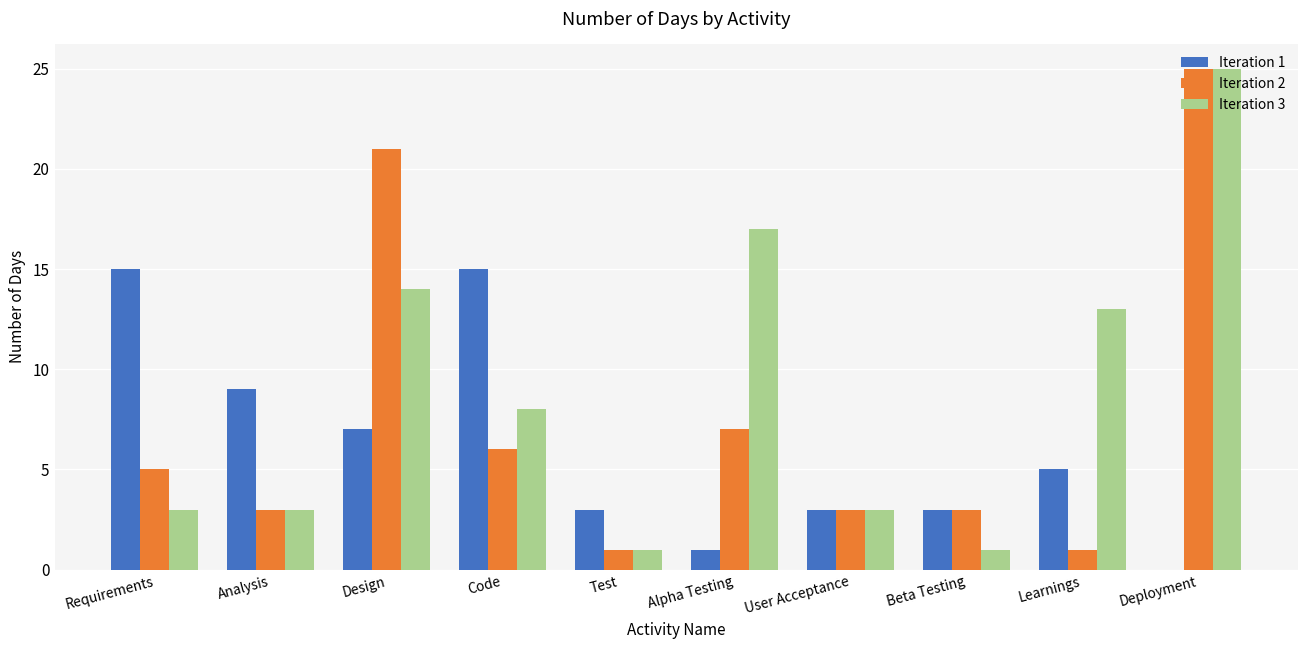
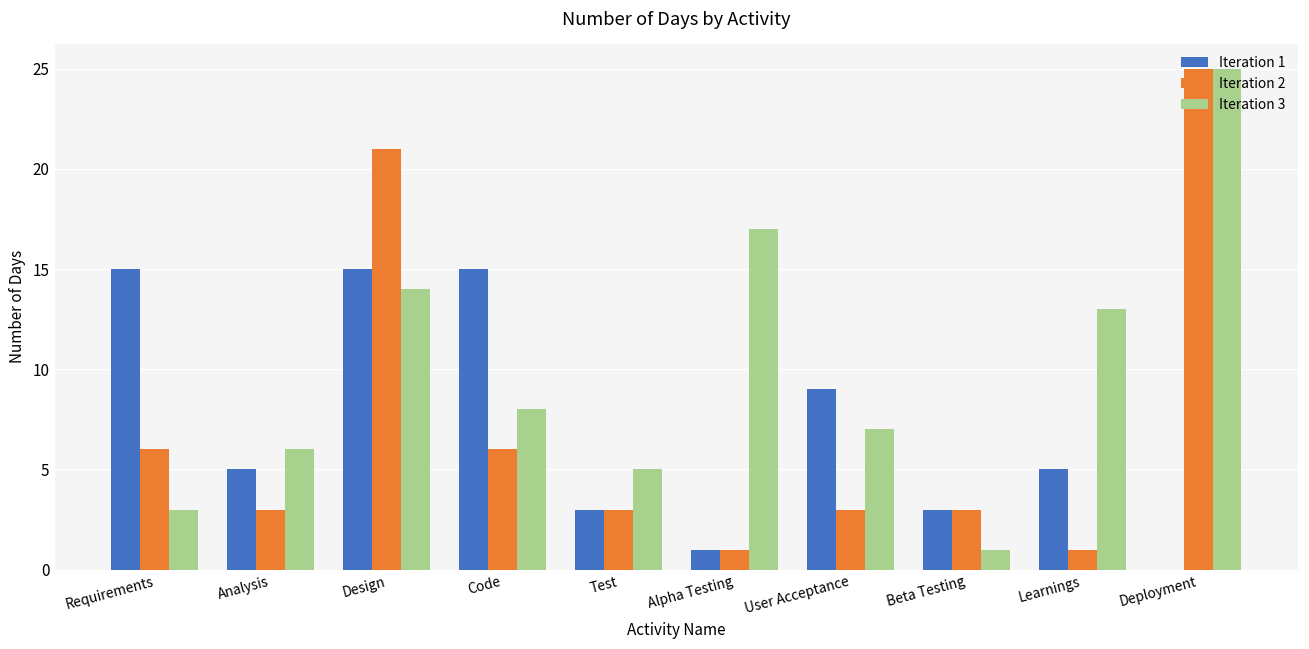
  {
    "Iteration 1": {
      "Requirements": 15,
-     "Analysis": 9,
-     "Design": 7,
+     "Analysis": 5,
+     "Design": 15,
      "Code": 15,
      "Test": 3,
      "Alpha Testing": 1,
-     "User Acceptance": 3,
+     "User Acceptance": 9,
      "Beta Testing": 3,
      "Learnings": 5,
      "Deployment": 0
    },
    "Iteration 2": {
-     "Requirements": 5,
+     "Requirements": 6,
      "Analysis": 3,
      "Design": 21,
      "Code": 6,
-     "Test": 1,
-     "Alpha Testing": 7,
+     "Test": 3,
+     "Alpha Testing": 1,
      "User Acceptance": 3,
      "Beta Testing": 3,
      "Learnings": 1,
      "Deployment": 25
    },
    "Iteration 3": {
      "Requirements": 3,
-     "Analysis": 3,
+     "Analysis": 6,
      "Design": 14,
      "Code": 8,
-     "Test": 1,
+     "Test": 5,
      "Alpha Testing": 17,
-     "User Acceptance": 3,
+     "User Acceptance": 7,
      "Beta Testing": 1,
      "Learnings": 13,
      "Deployment": 25
    }
  }
